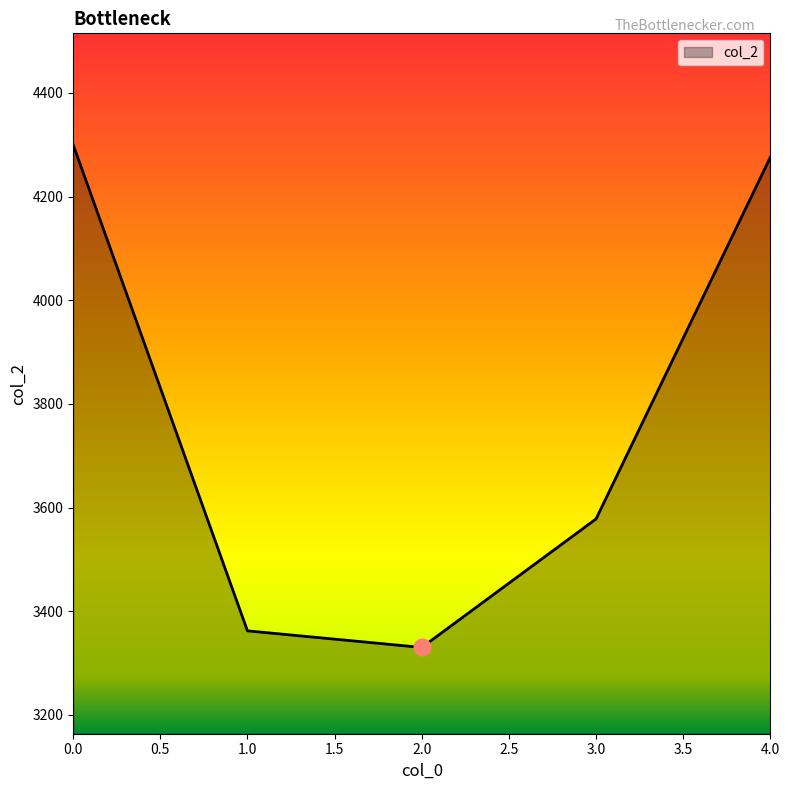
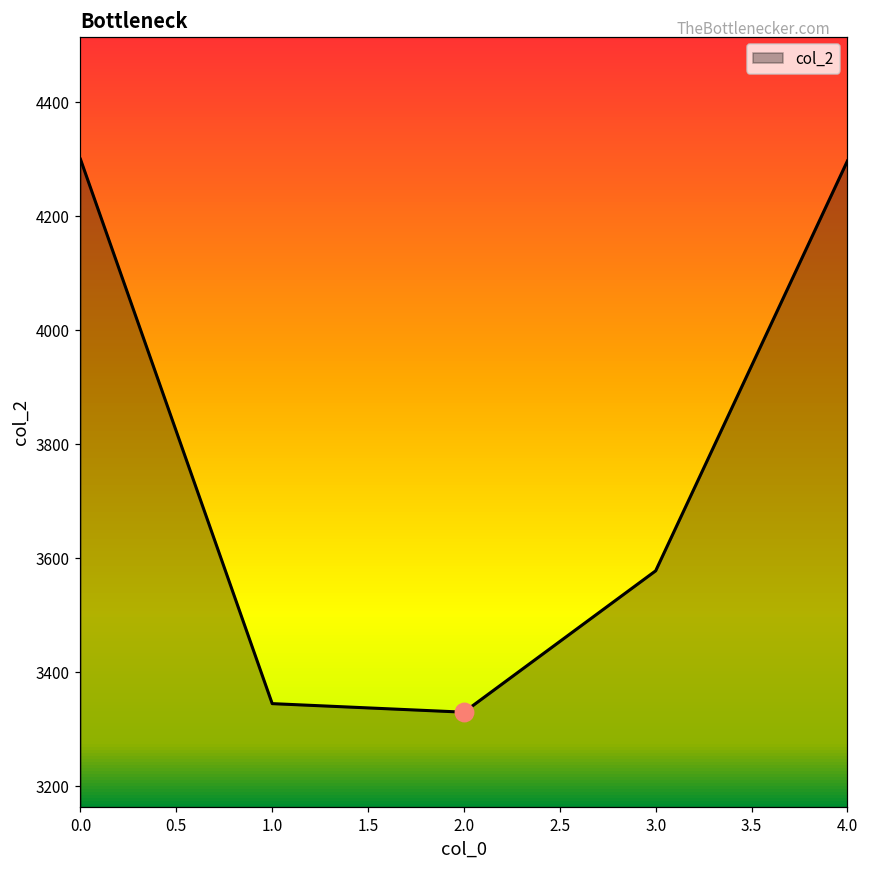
  {
    "col_2": {
      "0.0": 4300,
-     "1.0": 3360,
+     "1.0": 3350,
      "3.0": 3580,
-     "4.0": 4280
+     "4.0": 4300
    }
  }
